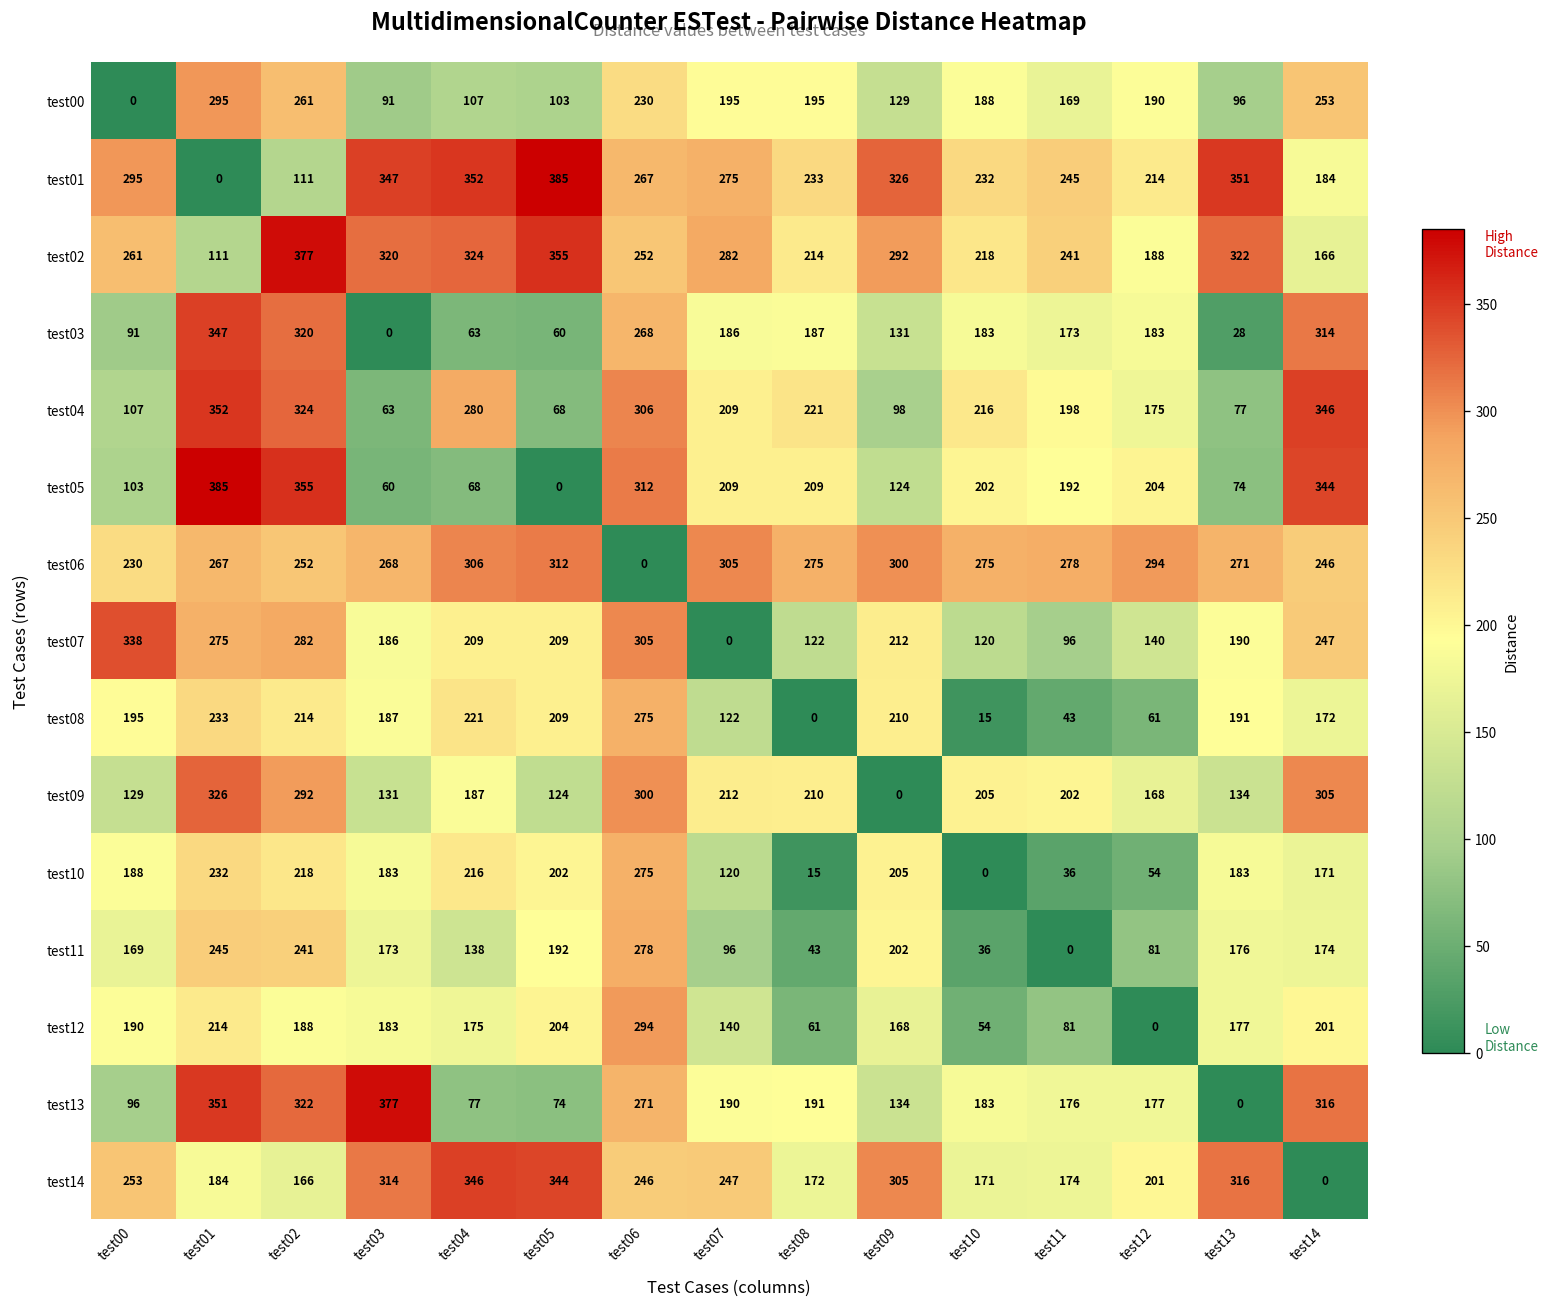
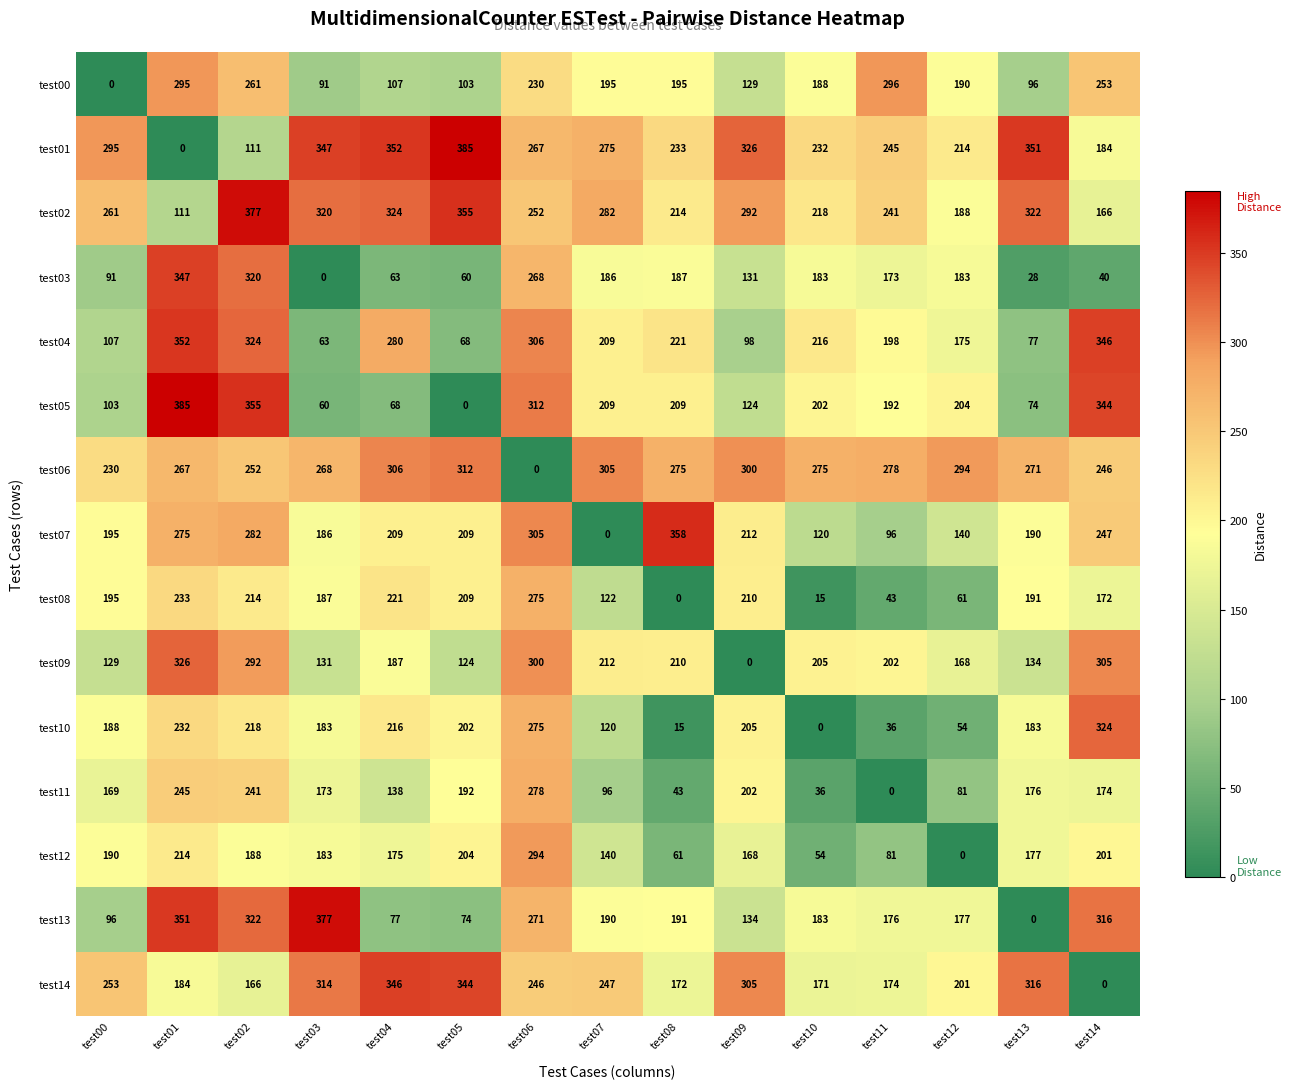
  {
    "test00": {
      "test00": 0,
      "test01": 295,
      "test02": 261,
      "test03": 91,
      "test04": 107,
      "test05": 103,
      "test06": 230,
      "test07": 195,
      "test08": 195,
      "test09": 129,
      "test10": 188,
-     "test11": 169,
+     "test11": 296,
      "test12": 190,
      "test13": 96,
      "test14": 253
    },
    "test03": {
      "test00": 91,
      "test01": 347,
      "test02": 320,
      "test03": 0,
      "test04": 63,
      "test05": 60,
      "test06": 268,
      "test07": 186,
      "test08": 187,
      "test09": 131,
      "test10": 183,
      "test11": 173,
      "test12": 183,
      "test13": 28,
-     "test14": 314
+     "test14": 40
    },
    "test07": {
-     "test00": 338,
+     "test00": 195,
      "test01": 275,
      "test02": 282,
      "test03": 186,
      "test04": 209,
      "test05": 209,
      "test06": 305,
      "test07": 0,
-     "test08": 122,
+     "test08": 358,
      "test09": 212,
      "test10": 120,
      "test11": 96,
      "test12": 140,
      "test13": 190,
      "test14": 247
    },
    "test10": {
      "test00": 188,
      "test01": 232,
      "test02": 218,
      "test03": 183,
      "test04": 216,
      "test05": 202,
      "test06": 275,
      "test07": 120,
      "test08": 15,
      "test09": 205,
      "test10": 0,
      "test11": 36,
      "test12": 54,
      "test13": 183,
-     "test14": 171
+     "test14": 324
    }
  }
